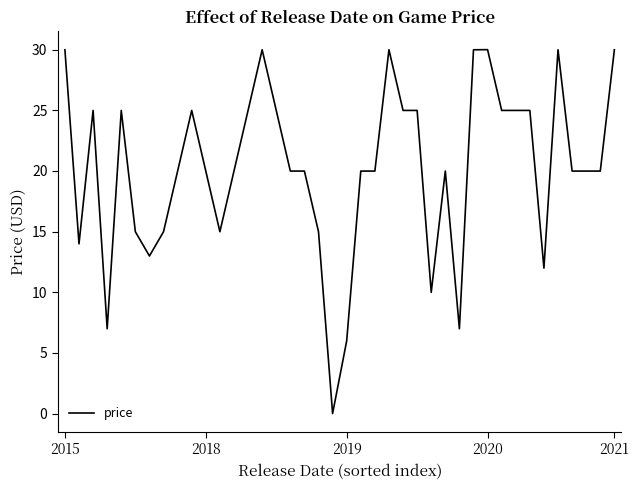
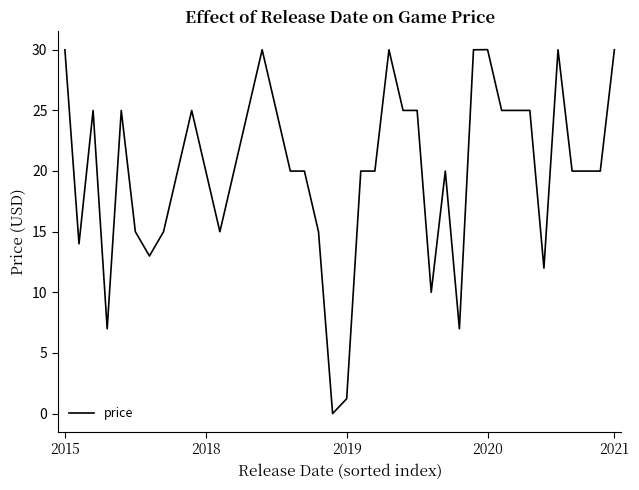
  {
    "2015": 30.0,
    "2018": 20.0,
-   "2019": 6.0,
+   "2019": 1.2,
    "2020": 30.0,
    "2021": 30.0
  }
